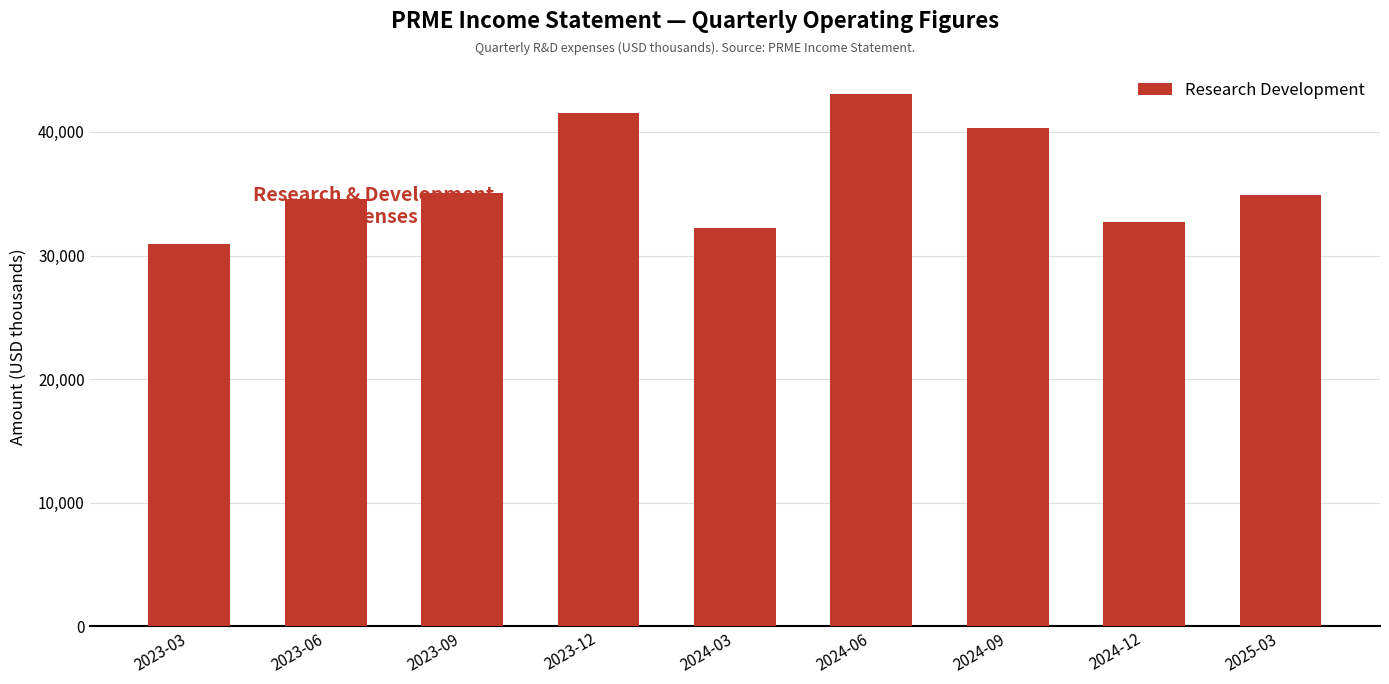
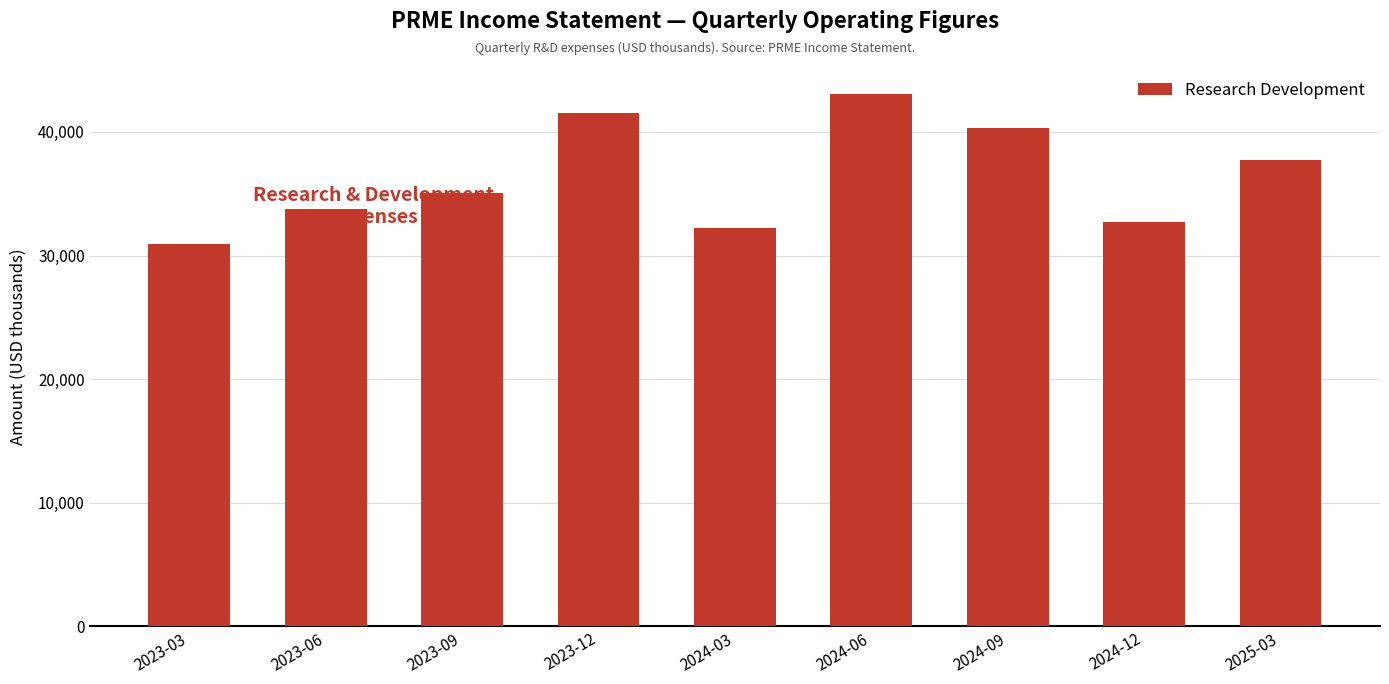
  {
    "2023-03": "30,900",
-   "2023-06": "34,600",
+   "2023-06": "33,800",
    "2023-09": "35,100",
    "2023-12": "41,500",
    "2024-03": "32,300",
    "2024-06": "43,100",
    "2024-09": "40,300",
    "2024-12": "32,700",
-   "2025-03": "34,900"
+   "2025-03": "37,700"
  }
